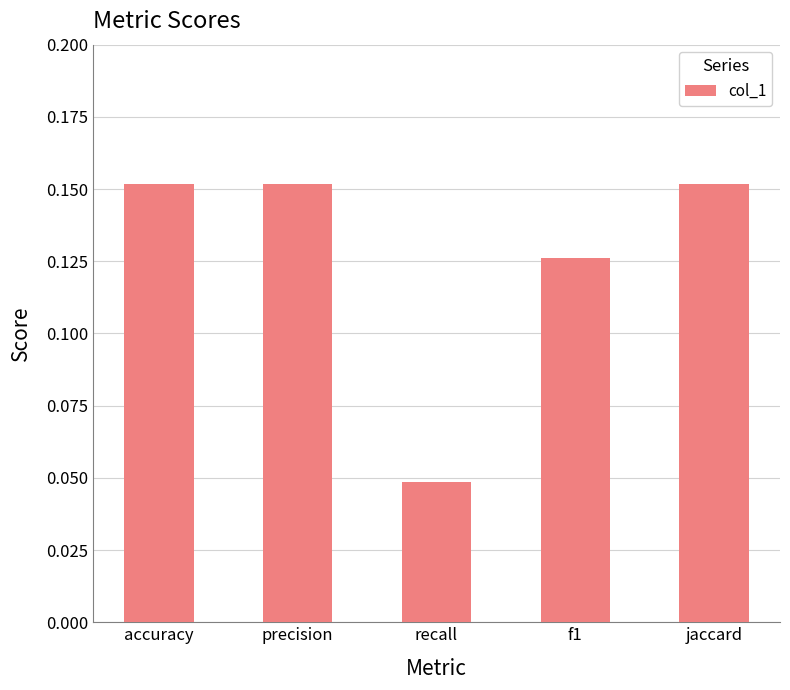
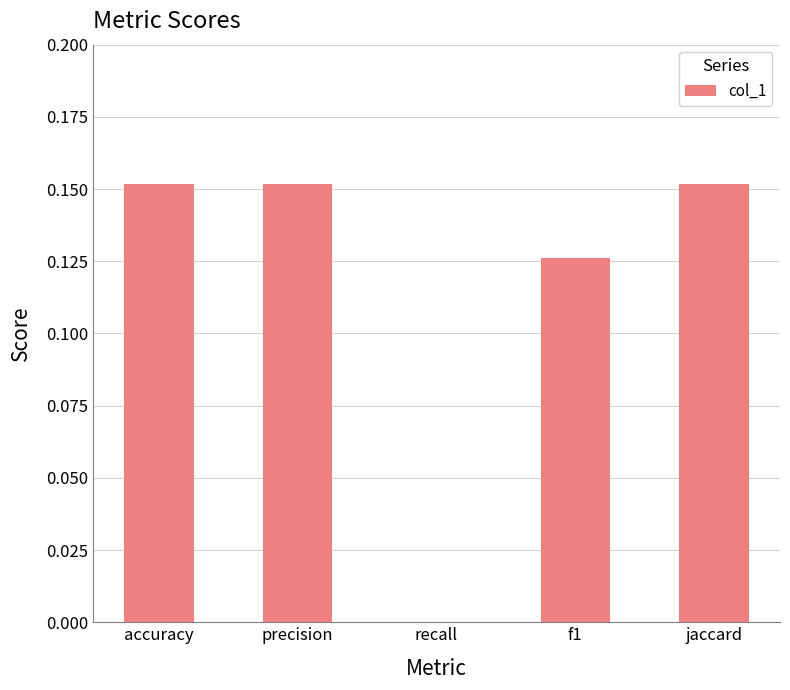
  {
    "accuracy": 0.152,
    "precision": 0.152,
-   "recall": 0.048,
+   "recall": 0.000,
    "f1": 0.126,
    "jaccard": 0.152
  }
